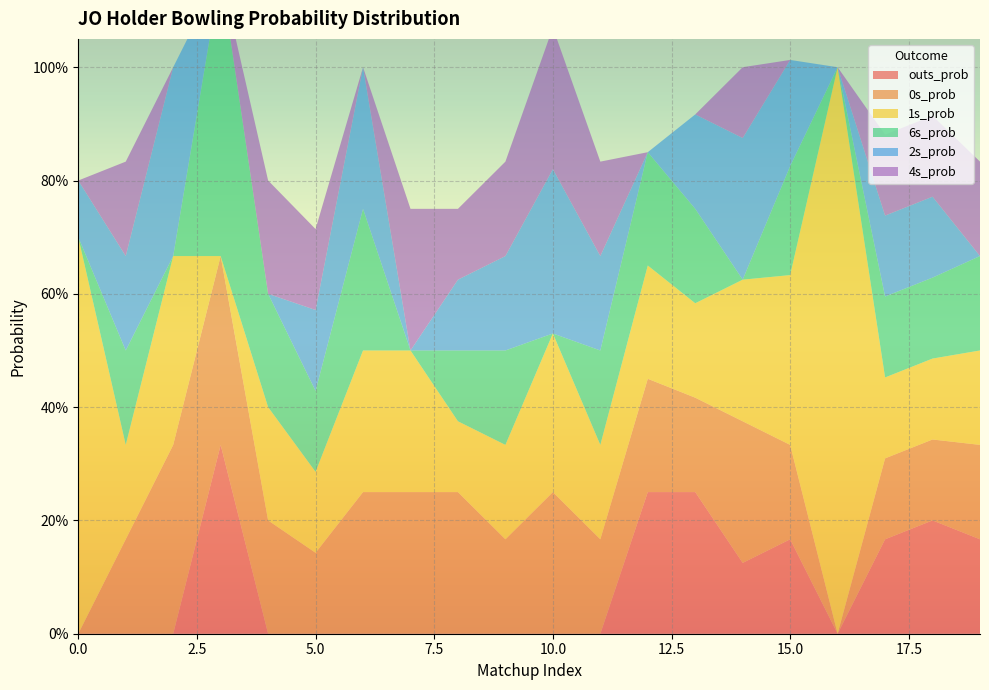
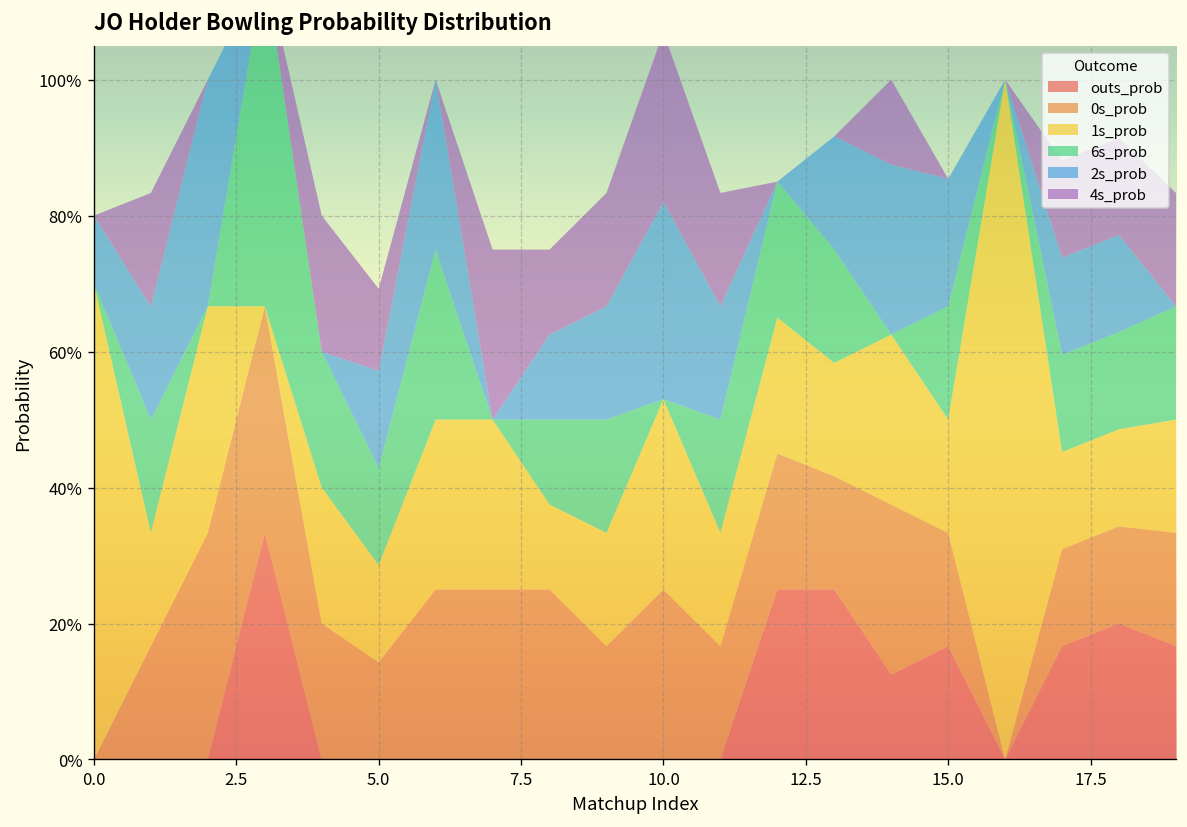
  {
    "1s_prob": {
      "5.0": "14%",
-     "15.0": "30%"
+     "15.0": "17%"
    },
    "6s_prob": {
      "5.0": "14%",
-     "15.0": "19%"
+     "15.0": "17%"
    },
    "2s_prob": {
      "5.0": "14%",
      "10.0": "29%"
    },
    "4s_prob": {
-     "5.0": "14%"
+     "5.0": "12%"
    }
  }
